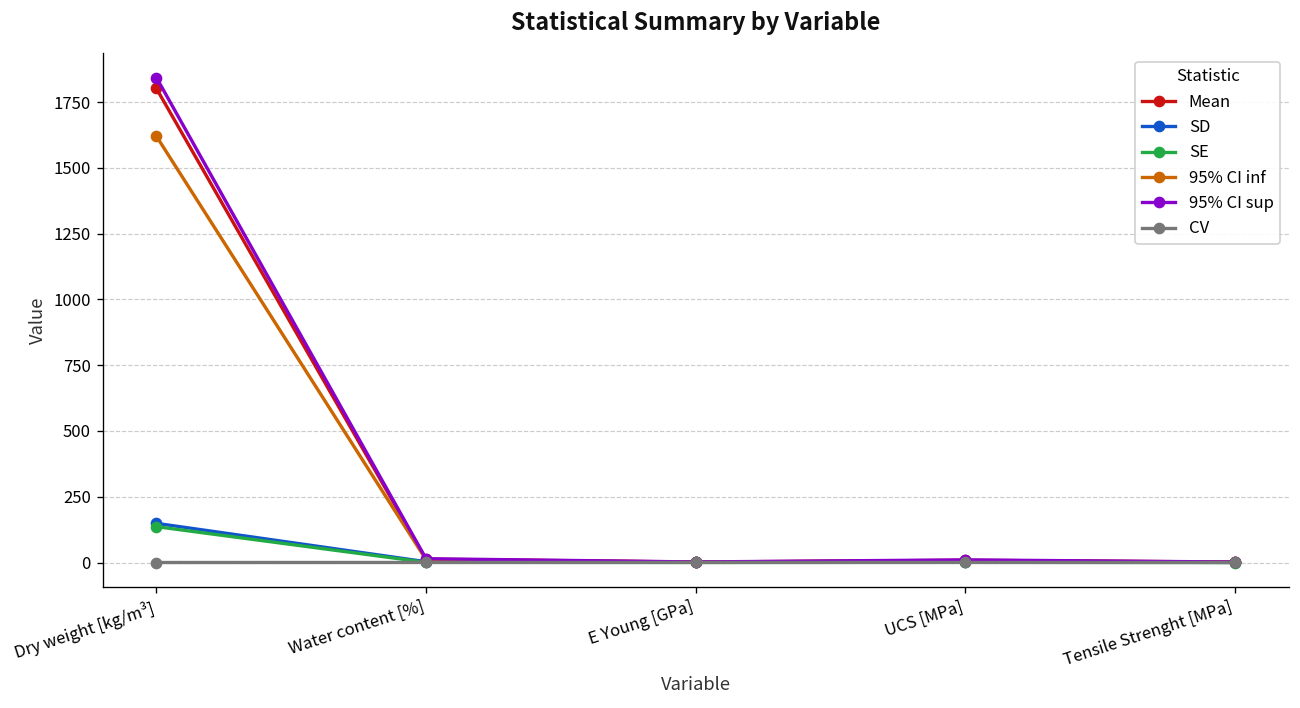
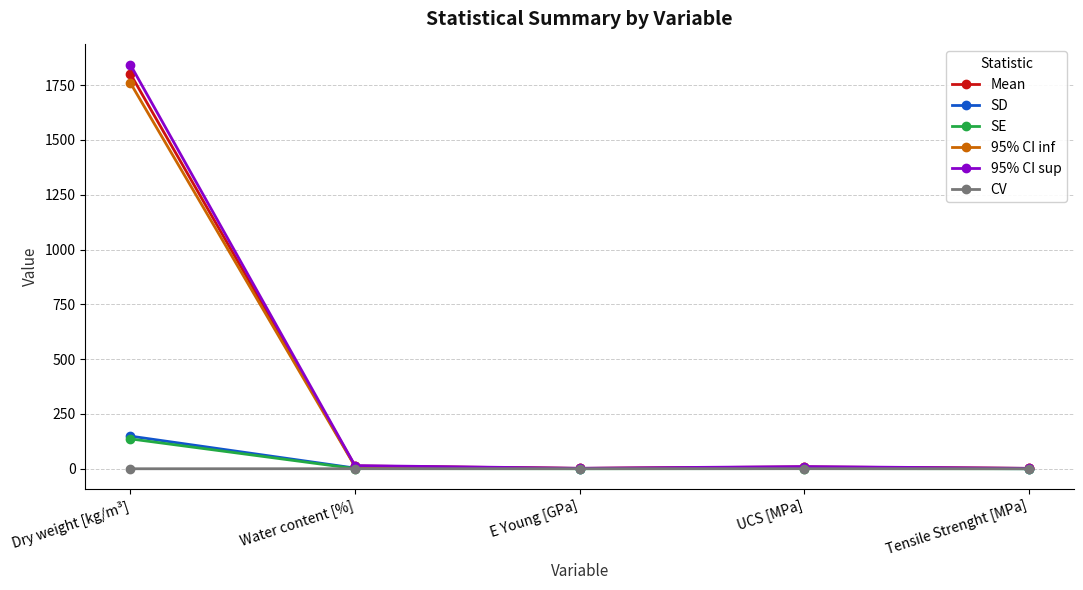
  {
    "Mean": {
      "Dry weight [kg/m³]": 1800
    },
    "SD": {
      "Dry weight [kg/m³]": 150
    },
    "SE": {
      "Dry weight [kg/m³]": 140
    },
    "95% CI inf": {
-     "Dry weight [kg/m³]": 1620
+     "Dry weight [kg/m³]": 1760
    },
    "95% CI sup": {
      "Dry weight [kg/m³]": 1840
    },
    "CV": {
      "Dry weight [kg/m³]": 0
    }
  }
